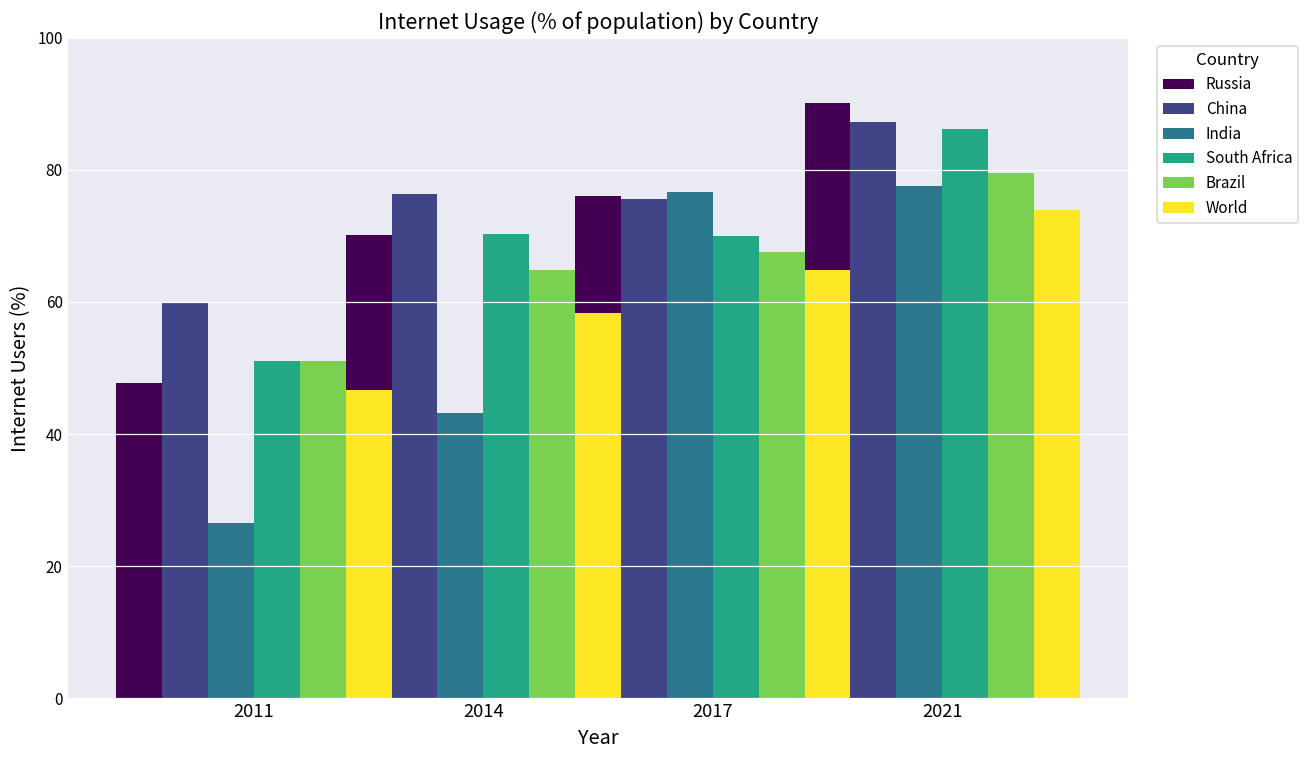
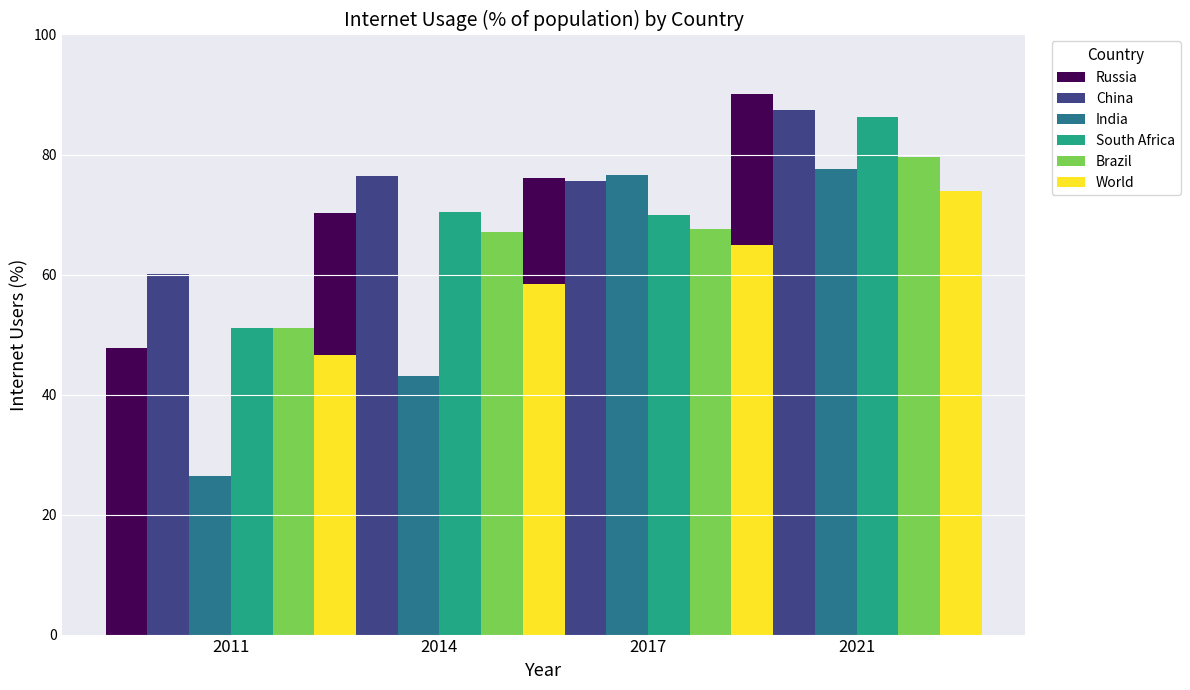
  {
    "Brazil": {
      "2011": 51,
-     "2014": 65,
+     "2014": 67,
      "2017": 68,
      "2021": 80
    }
  }
